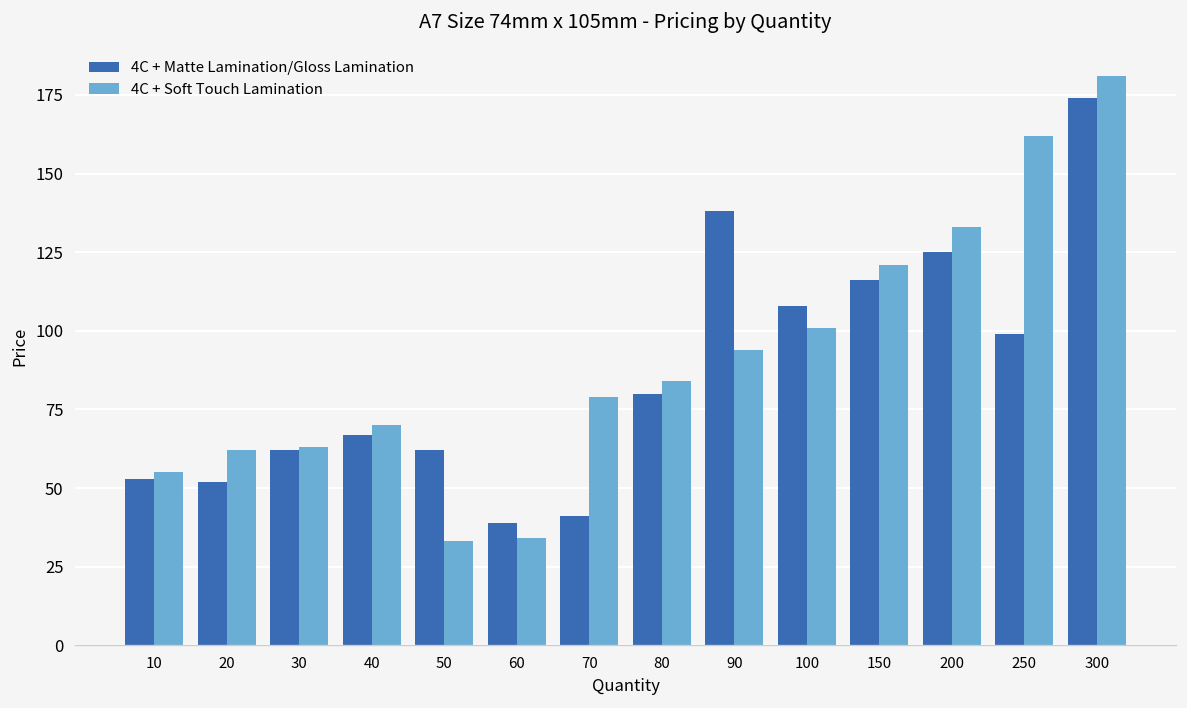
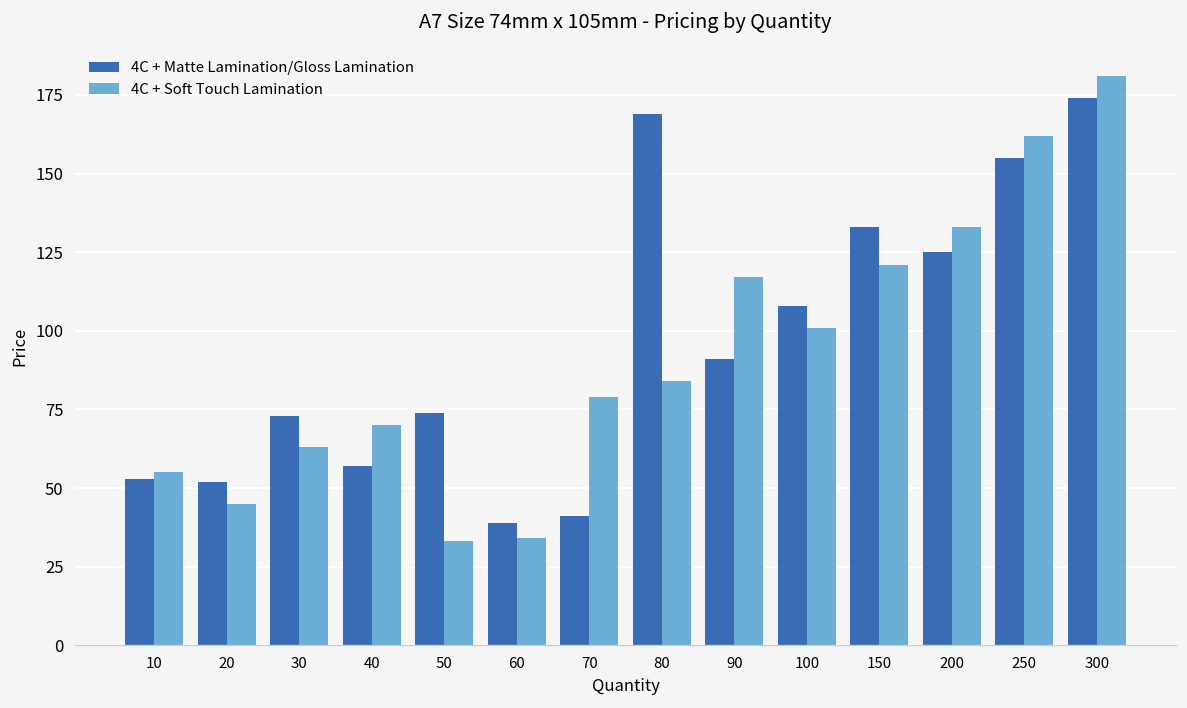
  {
    "4C + Matte Lamination/Gloss Lamination": {
      "10": 53,
      "20": 52,
-     "30": 62,
-     "40": 67,
-     "50": 62,
+     "30": 73,
+     "40": 57,
+     "50": 74,
      "60": 39,
      "70": 41,
-     "80": 80,
-     "90": 138,
+     "80": 169,
+     "90": 91,
      "100": 108,
-     "150": 116,
+     "150": 133,
      "200": 125,
-     "250": 99,
+     "250": 155,
      "300": 174
    },
    "4C + Soft Touch Lamination": {
      "10": 55,
-     "20": 62,
+     "20": 45,
      "30": 63,
      "40": 70,
      "50": 33,
      "60": 34,
      "70": 79,
      "80": 84,
-     "90": 94,
+     "90": 117,
      "100": 101,
      "150": 121,
      "200": 133,
      "250": 162,
      "300": 181
    }
  }
